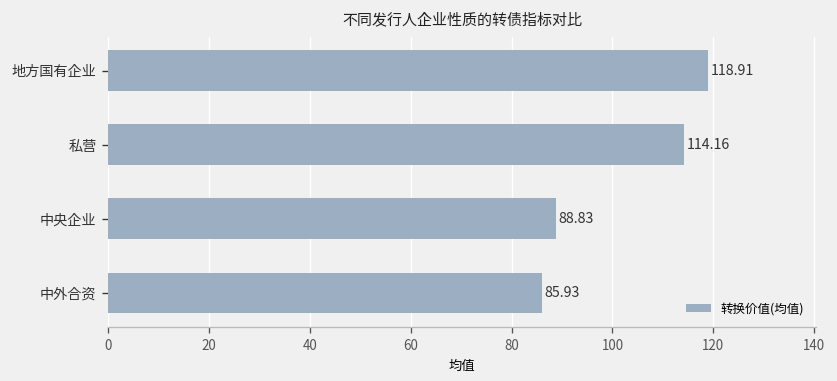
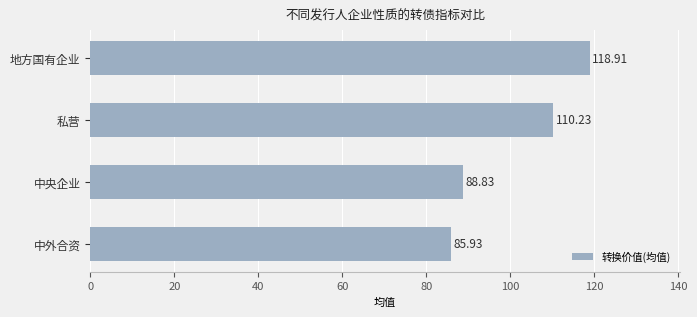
  {
    "地方国有企业": 118.91,
-   "私营": 114.16,
+   "私营": 110.23,
    "中央企业": 88.83,
    "中外合资": 85.93
  }
